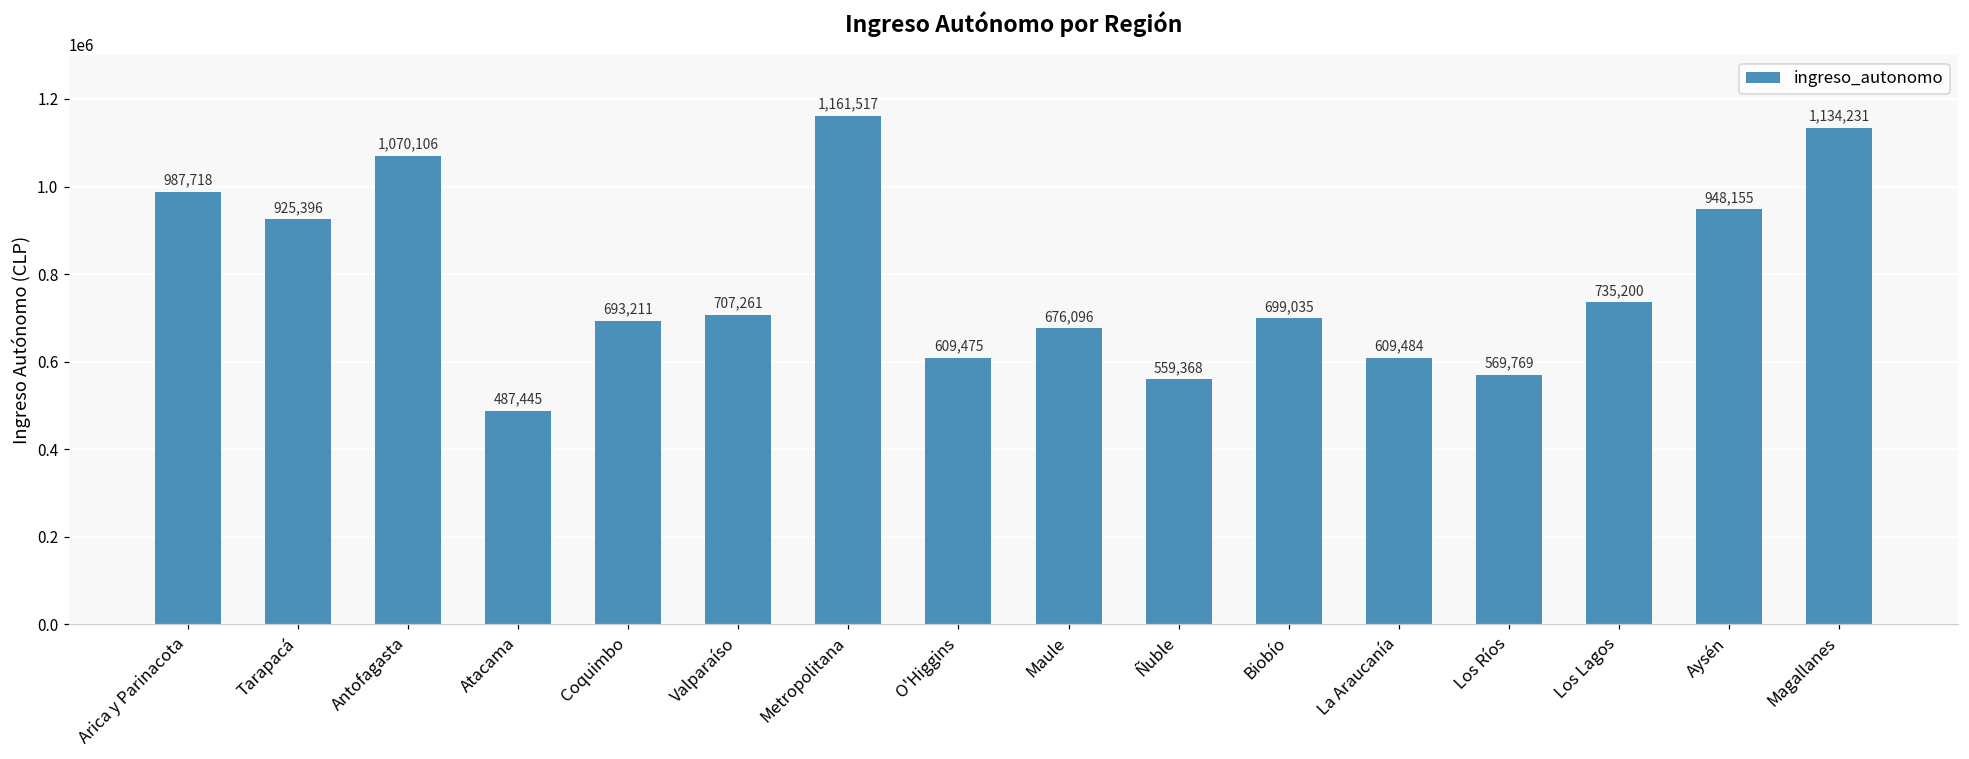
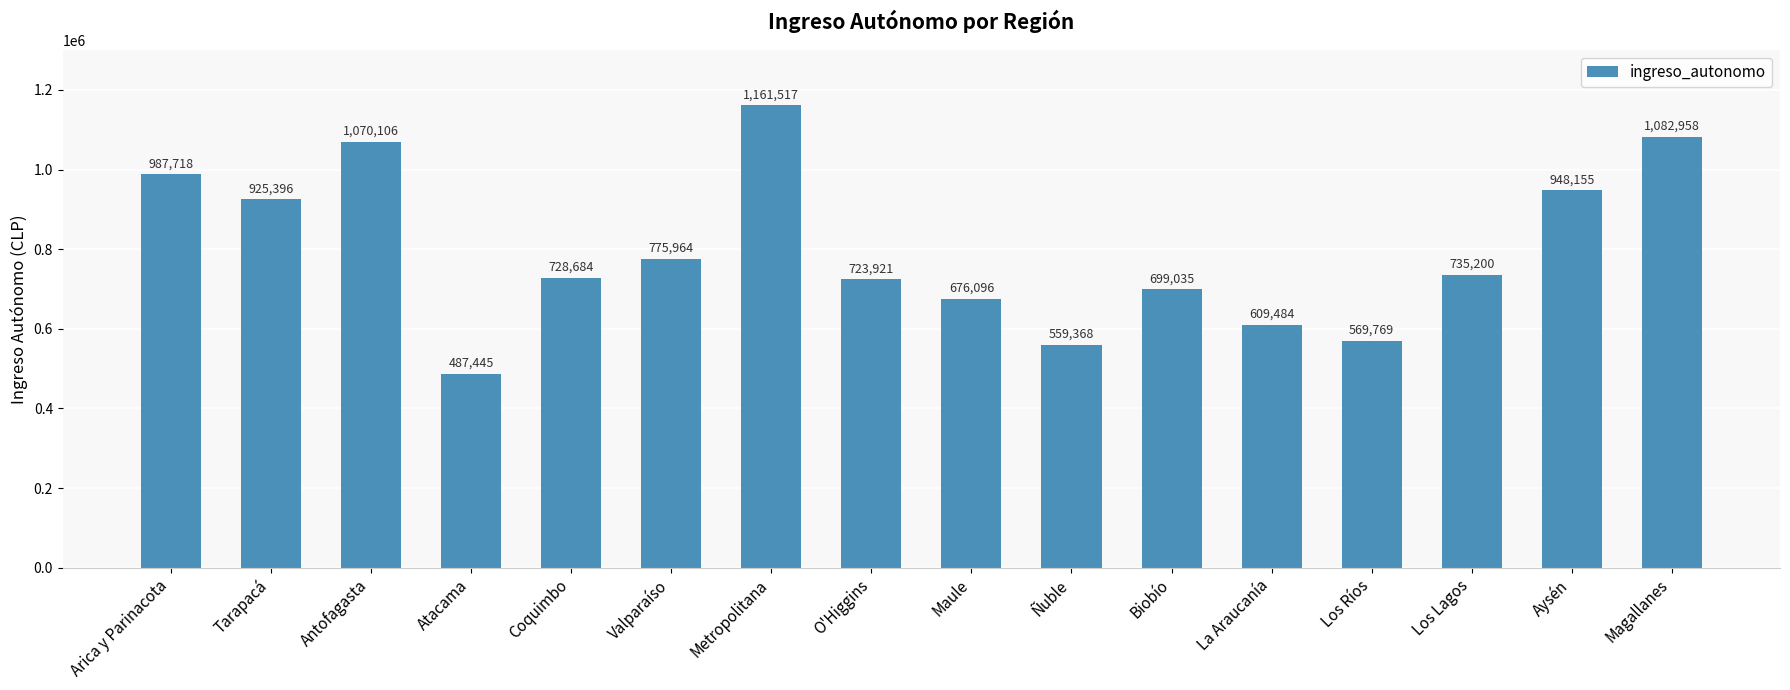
  {
    "Arica y Parinacota": "987,718",
    "Tarapacá": "925,396",
    "Antofagasta": "1,070,106",
    "Atacama": "487,445",
-   "Coquimbo": "693,211",
-   "Valparaíso": "707,261",
+   "Coquimbo": "728,684",
+   "Valparaíso": "775,964",
    "Metropolitana": "1,161,517",
-   "O'Higgins": "609,475",
+   "O'Higgins": "723,921",
    "Maule": "676,096",
    "Ñuble": "559,368",
    "Biobío": "699,035",
    "La Araucanía": "609,484",
    "Los Ríos": "569,769",
    "Los Lagos": "735,200",
    "Aysén": "948,155",
-   "Magallanes": "1,134,231"
+   "Magallanes": "1,082,958"
  }
